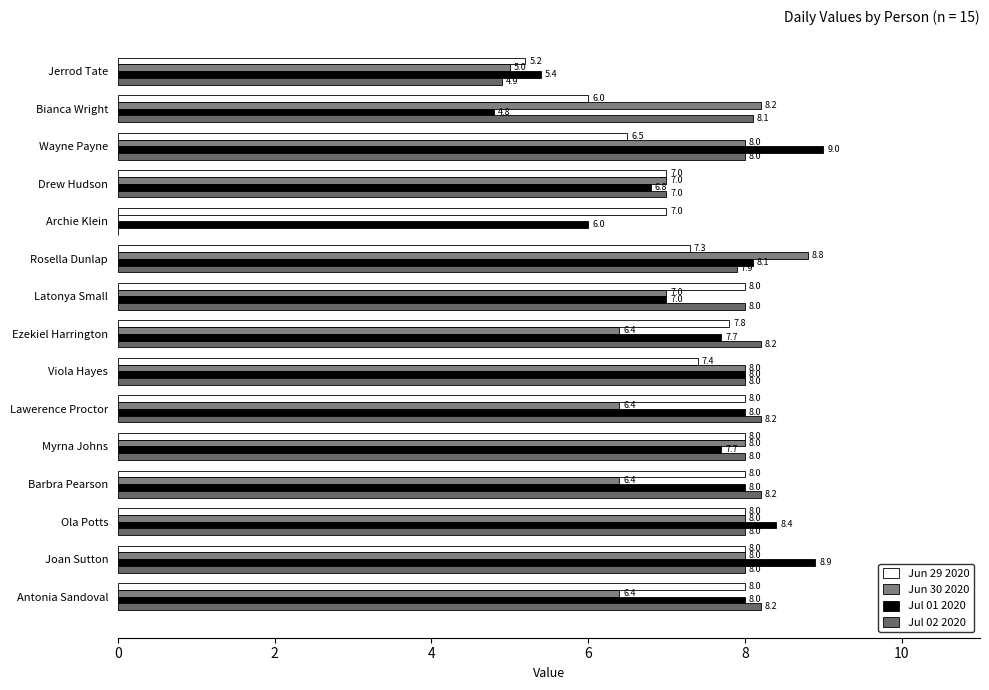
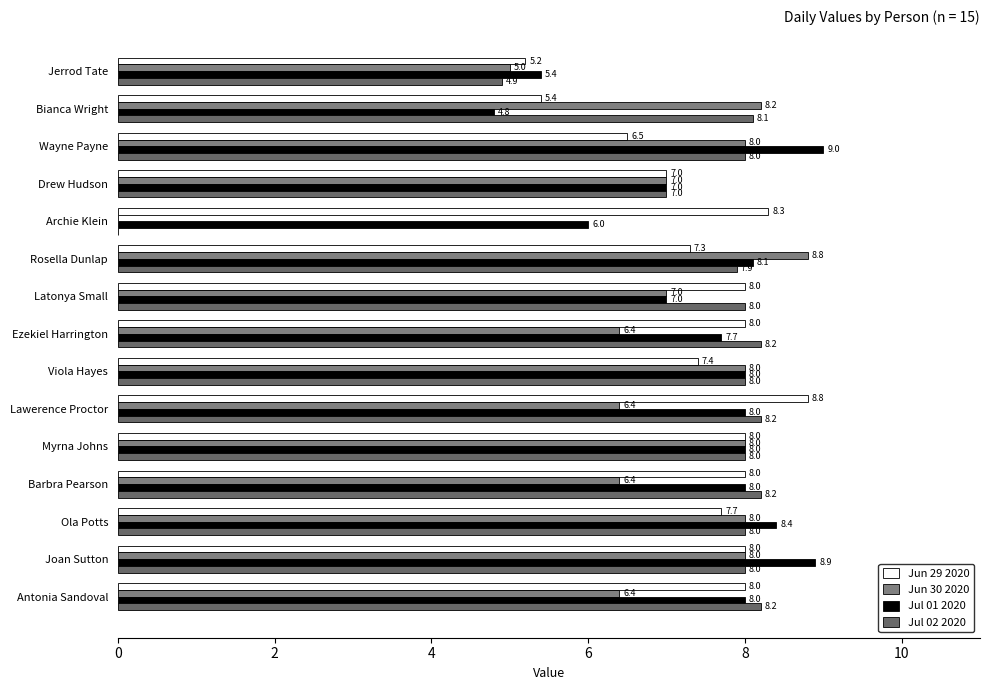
  {
    "Jun 29 2020": {
      "Jerrod Tate": 5.2,
-     "Bianca Wright": 6.0,
+     "Bianca Wright": 5.4,
      "Wayne Payne": 6.5,
-     "Archie Klein": 7.0,
+     "Archie Klein": 8.3,
      "Rosella Dunlap": 7.3,
      "Latonya Small": 8.0,
-     "Ezekiel Harrington": 7.8,
+     "Ezekiel Harrington": 8.0,
      "Viola Hayes": 7.4,
-     "Lawerence Proctor": 8.0,
+     "Lawerence Proctor": 8.8,
      "Barbra Pearson": 8.0,
-     "Ola Potts": 8.0,
+     "Ola Potts": 7.7,
      "Antonia Sandoval": 8.0
    },
    "Jul 01 2020": {
      "Jerrod Tate": 5.4,
      "Bianca Wright": 4.8,
      "Wayne Payne": 9.0,
-     "Drew Hudson": 6.8,
+     "Drew Hudson": 7.0,
      "Archie Klein": 6.0,
      "Rosella Dunlap": 8.1,
      "Ezekiel Harrington": 7.7,
      "Lawerence Proctor": 8.0,
-     "Myrna Johns": 7.7,
+     "Myrna Johns": 8.0,
      "Barbra Pearson": 8.0,
      "Ola Potts": 8.4,
      "Joan Sutton": 8.9,
      "Antonia Sandoval": 8.0
    }
  }
